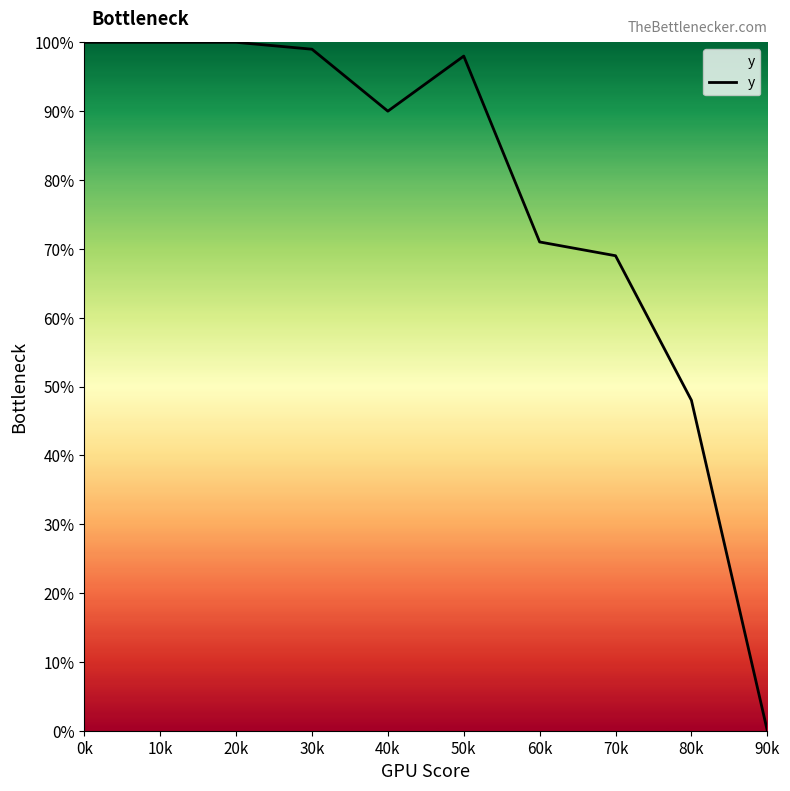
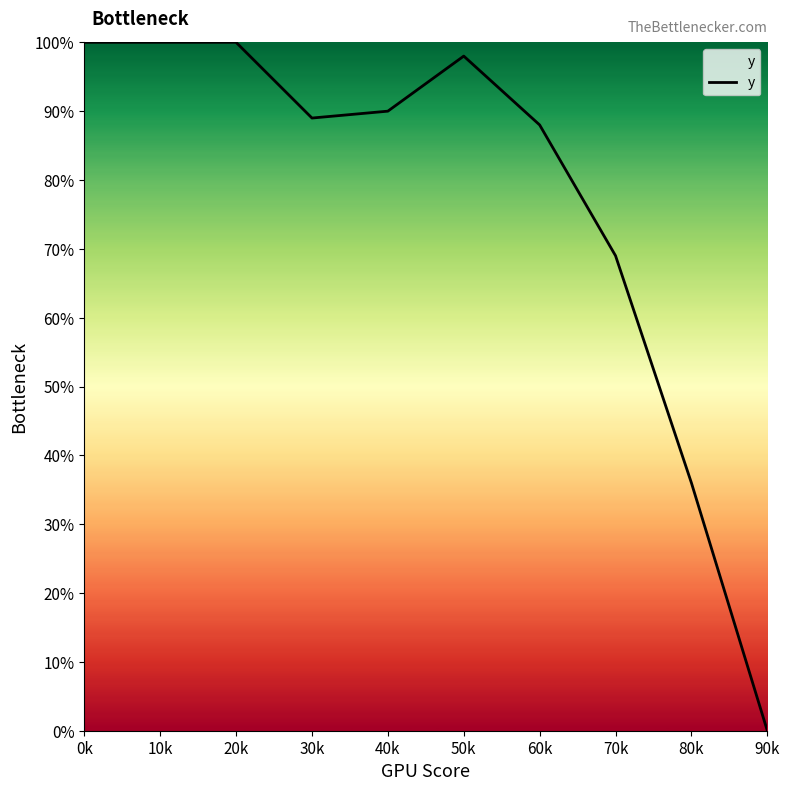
  {
    "0k": "100%",
    "10k": "100%",
    "20k": "100%",
-   "30k": "99%",
+   "30k": "89%",
    "40k": "90%",
    "50k": "98%",
-   "60k": "71%",
+   "60k": "88%",
    "70k": "69%",
-   "80k": "48%",
+   "80k": "36%",
    "90k": "0%"
  }
